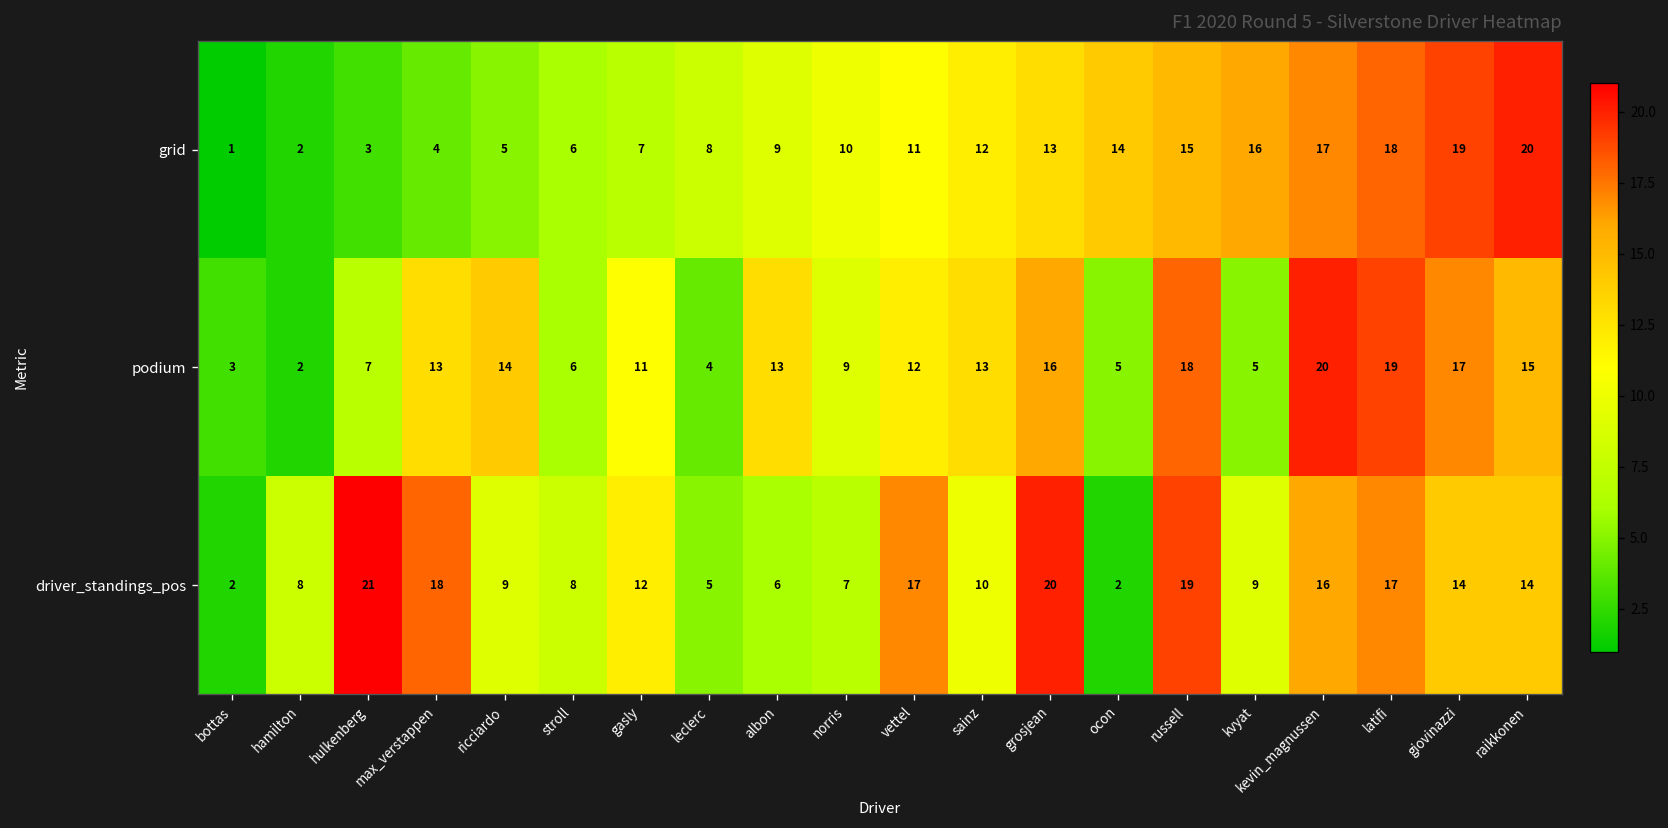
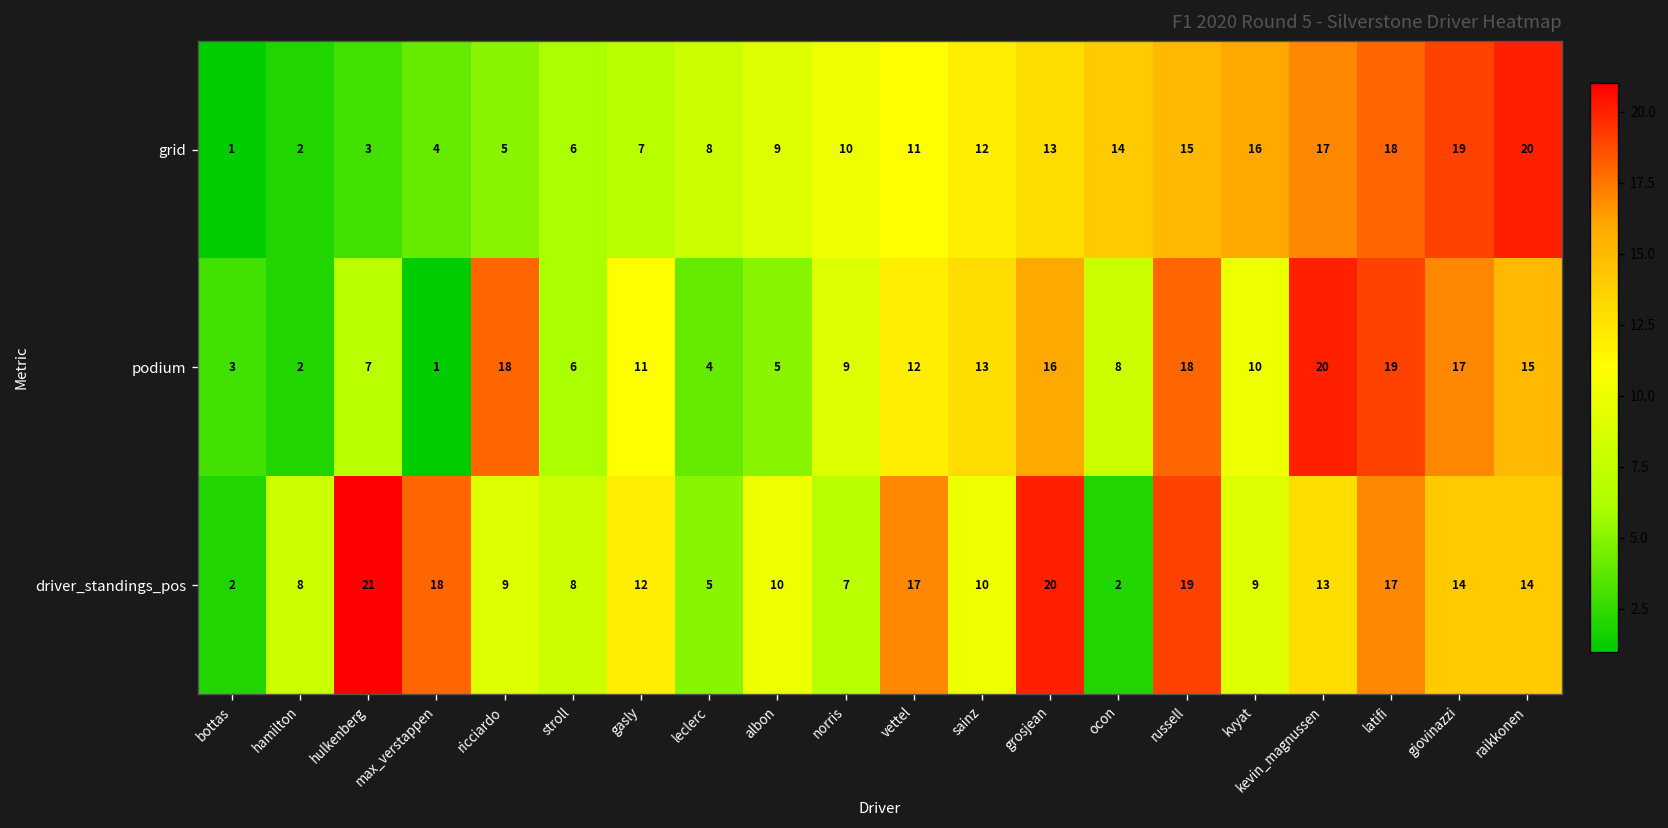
  {
    "grid": {
      "bottas": 1,
      "hamilton": 2,
      "hulkenberg": 3,
      "max_verstappen": 4,
      "ricciardo": 5,
      "stroll": 6,
      "gasly": 7,
      "leclerc": 8,
      "albon": 9,
      "norris": 10,
      "vettel": 11,
      "sainz": 12,
      "grosjean": 13,
      "ocon": 14,
      "russell": 15,
      "kvyat": 16,
      "kevin_magnussen": 17,
      "latifi": 18,
      "giovinazzi": 19,
      "raikkonen": 20
    },
    "podium": {
      "bottas": 3,
      "hamilton": 2,
      "hulkenberg": 7,
-     "max_verstappen": 13,
-     "ricciardo": 14,
+     "max_verstappen": 1,
+     "ricciardo": 18,
      "stroll": 6,
      "gasly": 11,
      "leclerc": 4,
-     "albon": 13,
+     "albon": 5,
      "norris": 9,
      "vettel": 12,
      "sainz": 13,
      "grosjean": 16,
-     "ocon": 5,
+     "ocon": 8,
      "russell": 18,
-     "kvyat": 5,
+     "kvyat": 10,
      "kevin_magnussen": 20,
      "latifi": 19,
      "giovinazzi": 17,
      "raikkonen": 15
    },
    "driver_standings_pos": {
      "bottas": 2,
      "hamilton": 8,
      "hulkenberg": 21,
      "max_verstappen": 18,
      "ricciardo": 9,
      "stroll": 8,
      "gasly": 12,
      "leclerc": 5,
-     "albon": 6,
+     "albon": 10,
      "norris": 7,
      "vettel": 17,
      "sainz": 10,
      "grosjean": 20,
      "ocon": 2,
      "russell": 19,
      "kvyat": 9,
-     "kevin_magnussen": 16,
+     "kevin_magnussen": 13,
      "latifi": 17,
      "giovinazzi": 14,
      "raikkonen": 14
    }
  }
